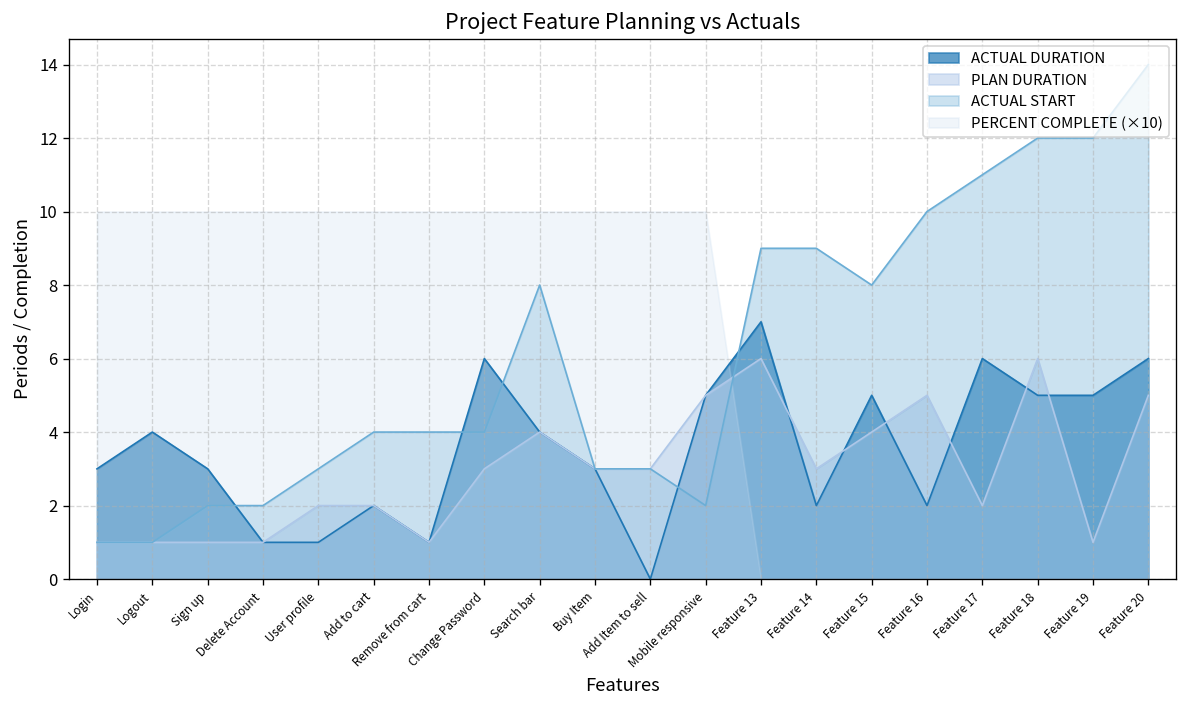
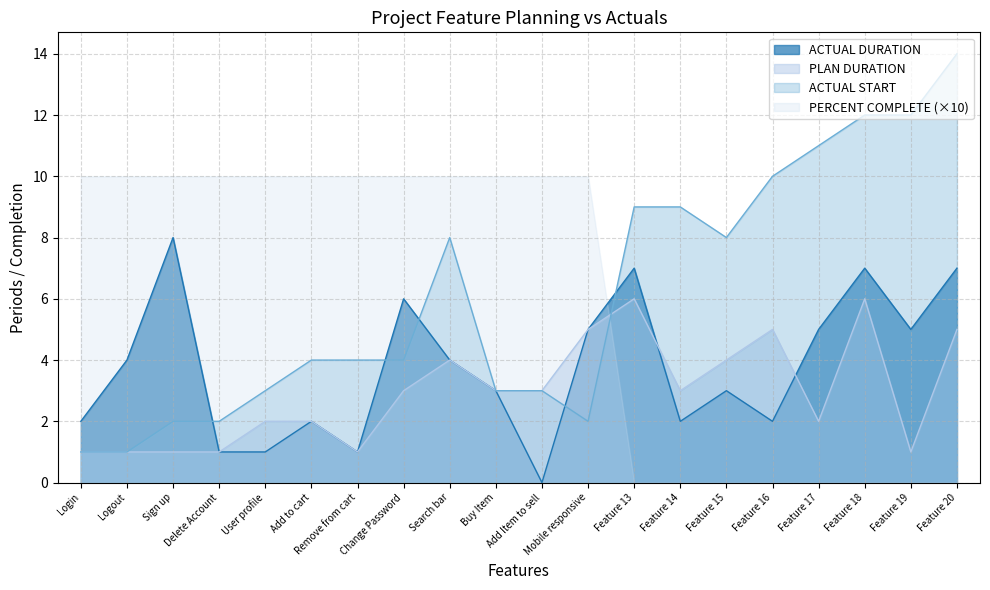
  {
    "ACTUAL DURATION": {
-     "Login": 3,
+     "Login": 2,
      "Logout": 4,
-     "Sign up": 3,
+     "Sign up": 8,
      "User profile": 1,
      "Change Password": 6,
      "Add Item to sell": 0,
      "Feature 13": 7,
      "Feature 14": 2,
-     "Feature 15": 5,
+     "Feature 15": 3,
      "Feature 16": 2,
-     "Feature 17": 6,
-     "Feature 18": 5,
+     "Feature 17": 5,
+     "Feature 18": 7,
      "Feature 19": 5,
-     "Feature 20": 6
+     "Feature 20": 7
    }
  }
